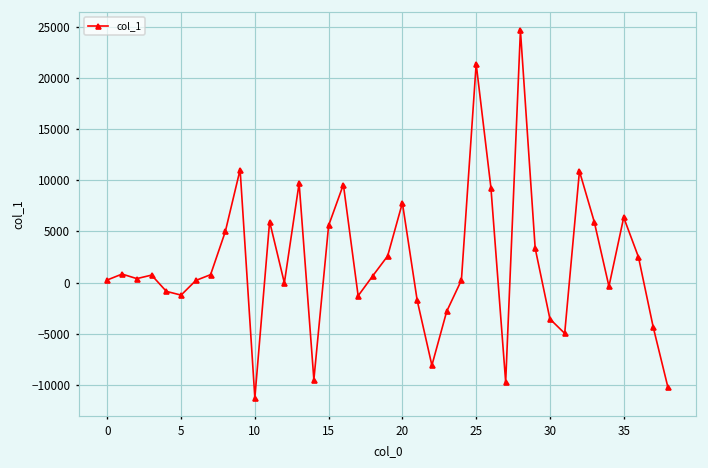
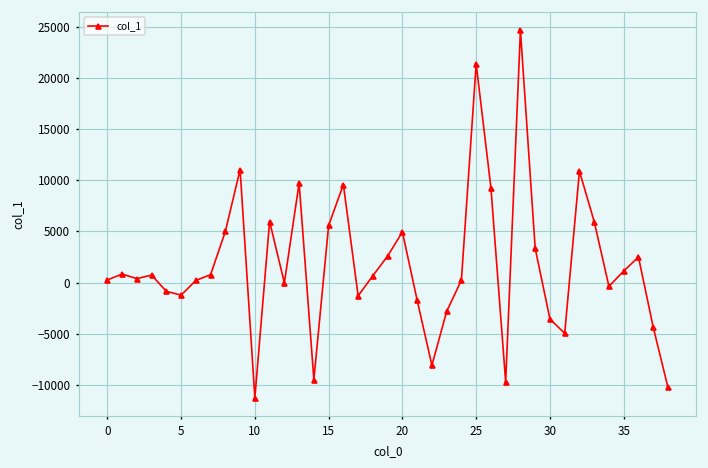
  {
    "0": 0,
    "5": -1000,
    "10": -11000,
    "15": 6000,
-   "20": 8000,
+   "20": 5000,
    "25": 21000,
    "30": -4000,
-   "35": 6000
+   "35": 1000
  }
